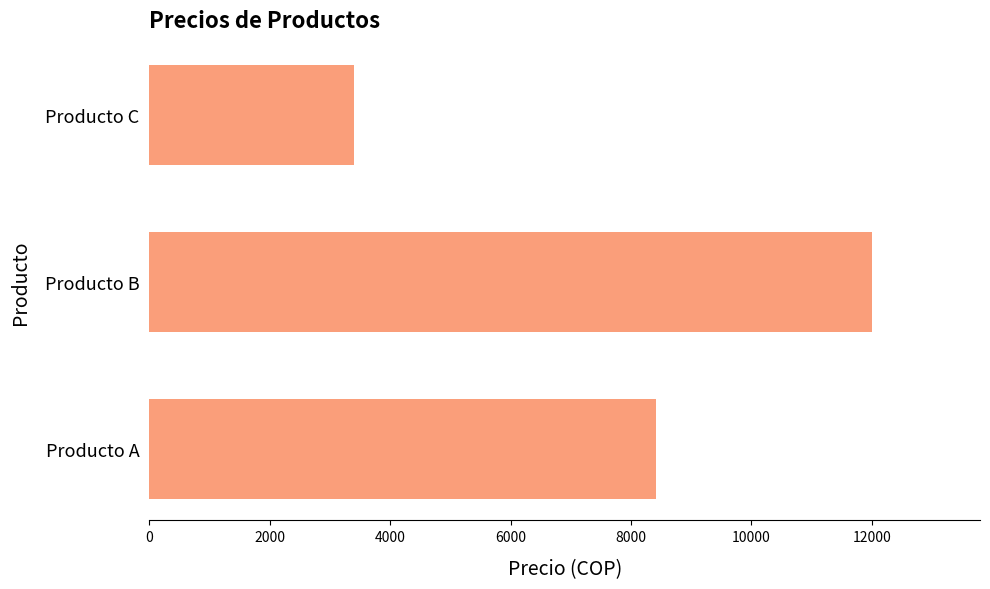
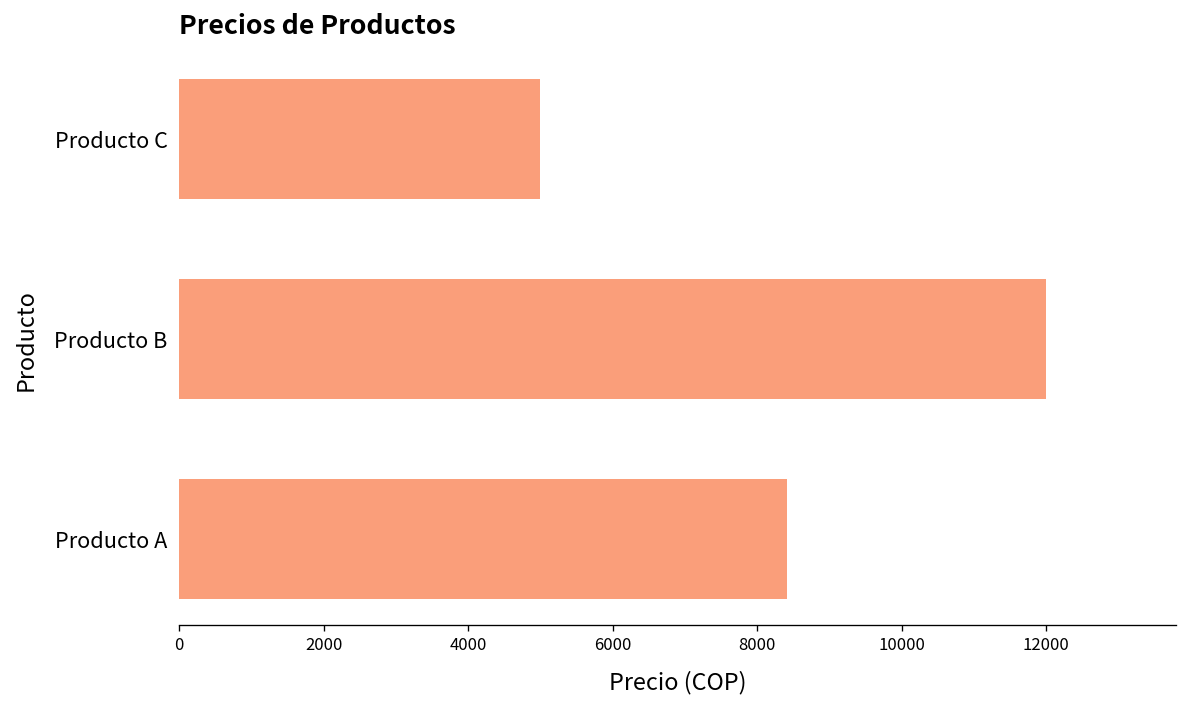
  {
-   "Producto C": 3400,
+   "Producto C": 5000,
    "Producto B": 12000,
    "Producto A": 8400
  }
